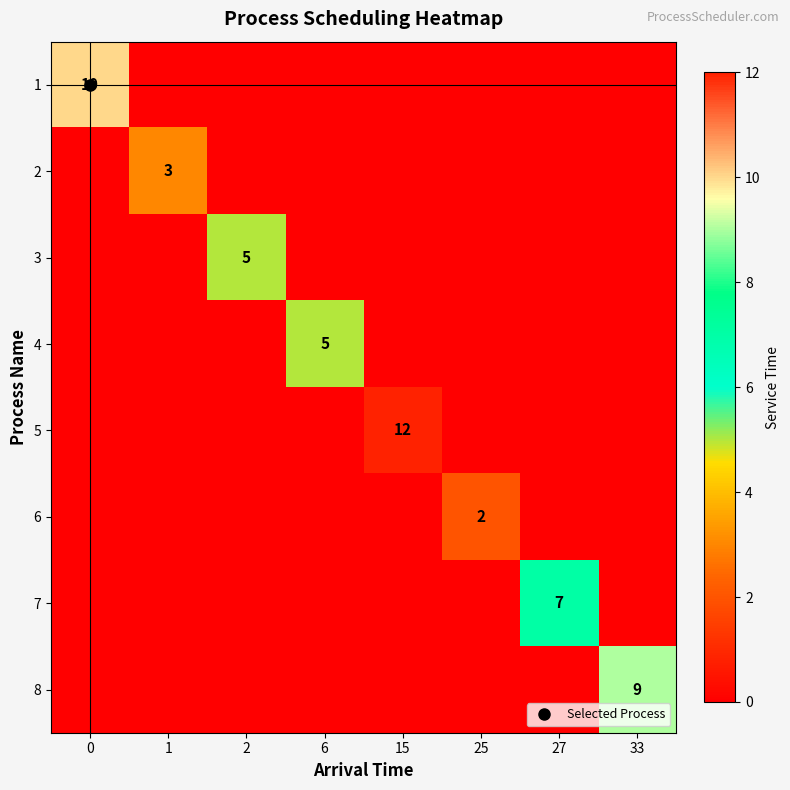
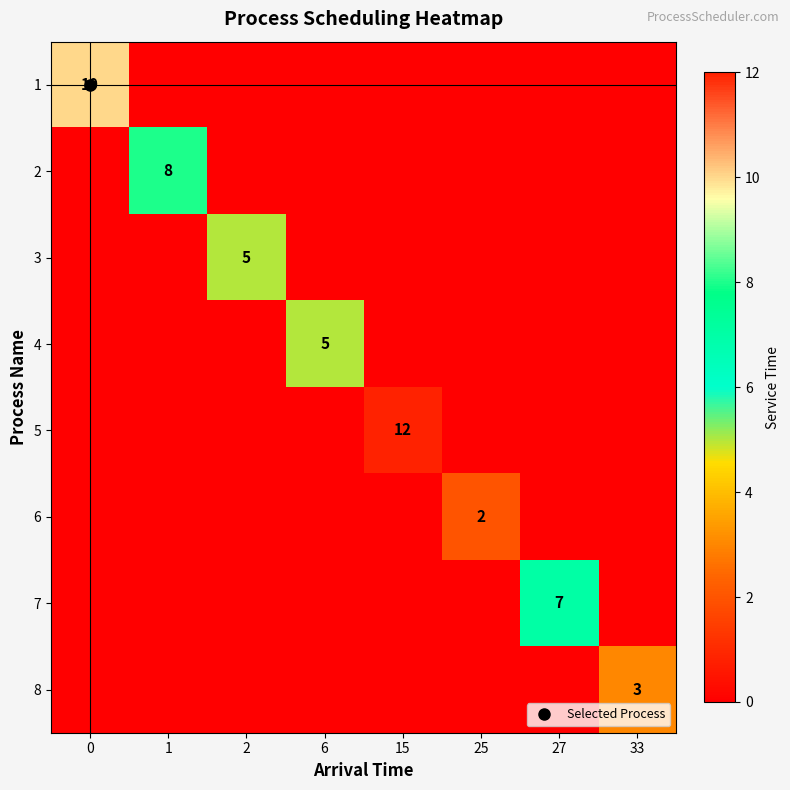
  {
    "2": {
-     "1": 3
+     "1": 8
    },
    "3": {
      "2": 5
    },
    "4": {
      "6": 5
    },
    "5": {
      "15": 12
    },
    "6": {
      "25": 2
    },
    "7": {
      "27": 7
    },
    "8": {
-     "33": 9
+     "33": 3
    }
  }
